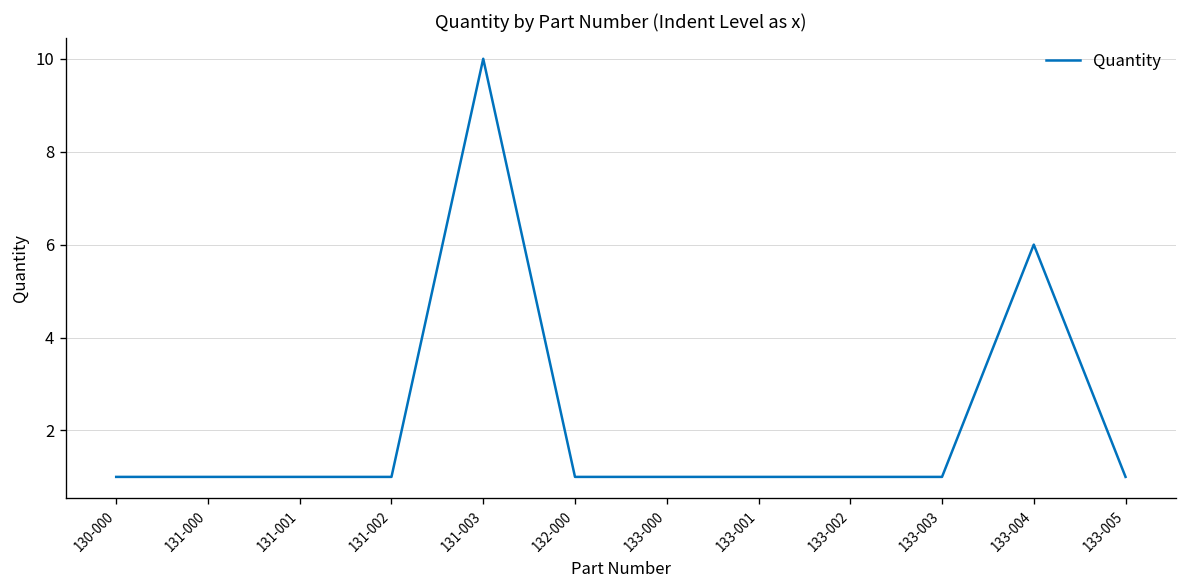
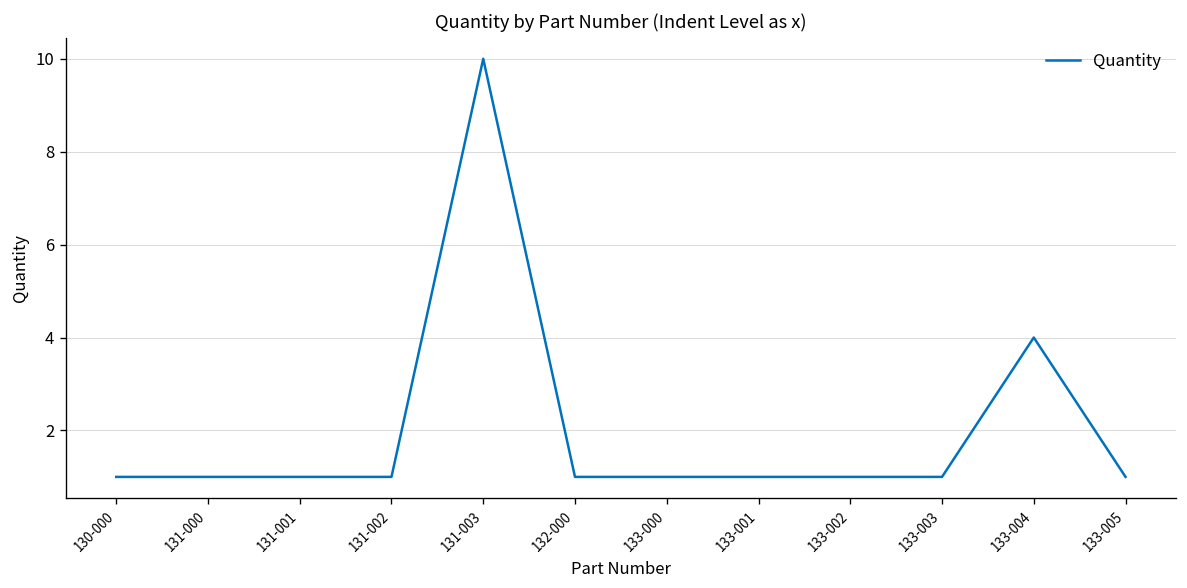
  {
    "130-000": 1,
    "131-000": 1,
    "131-001": 1,
    "131-002": 1,
    "131-003": 10,
    "132-000": 1,
    "133-000": 1,
    "133-001": 1,
    "133-002": 1,
    "133-003": 1,
-   "133-004": 6,
+   "133-004": 4,
    "133-005": 1
  }
